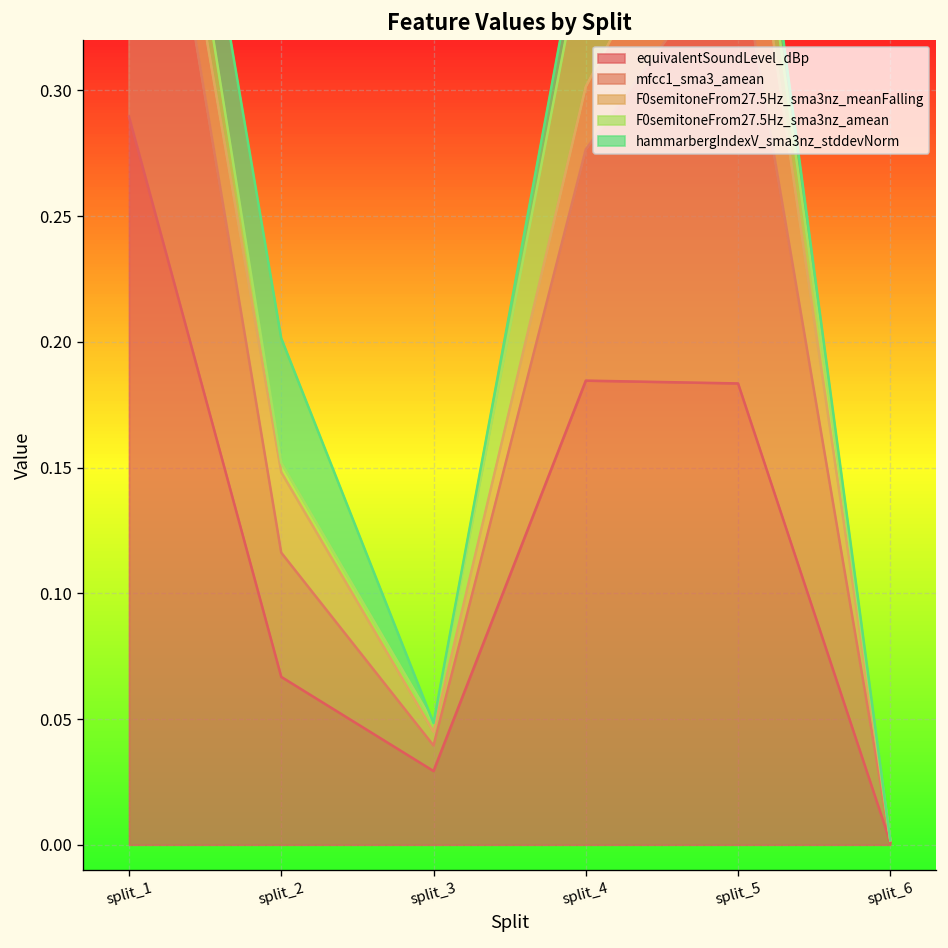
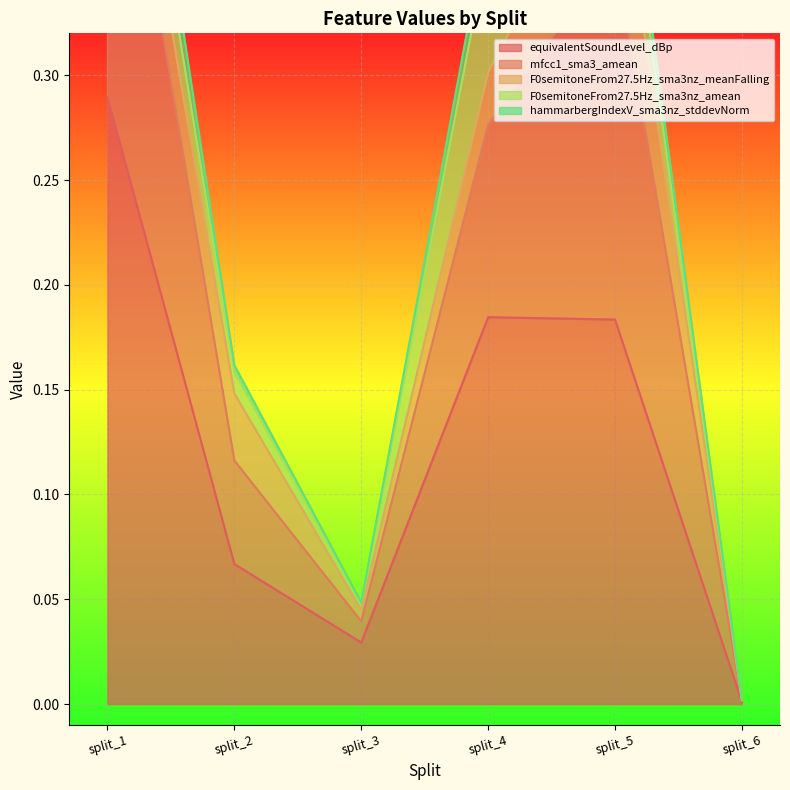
  {
    "F0semitoneFrom27.5Hz_sma3nz_amean": {
-     "split_2": 0.004
+     "split_2": 0.010
    },
    "hammarbergIndexV_sma3nz_stddevNorm": {
-     "split_2": 0.049
+     "split_2": 0.003
    }
  }
